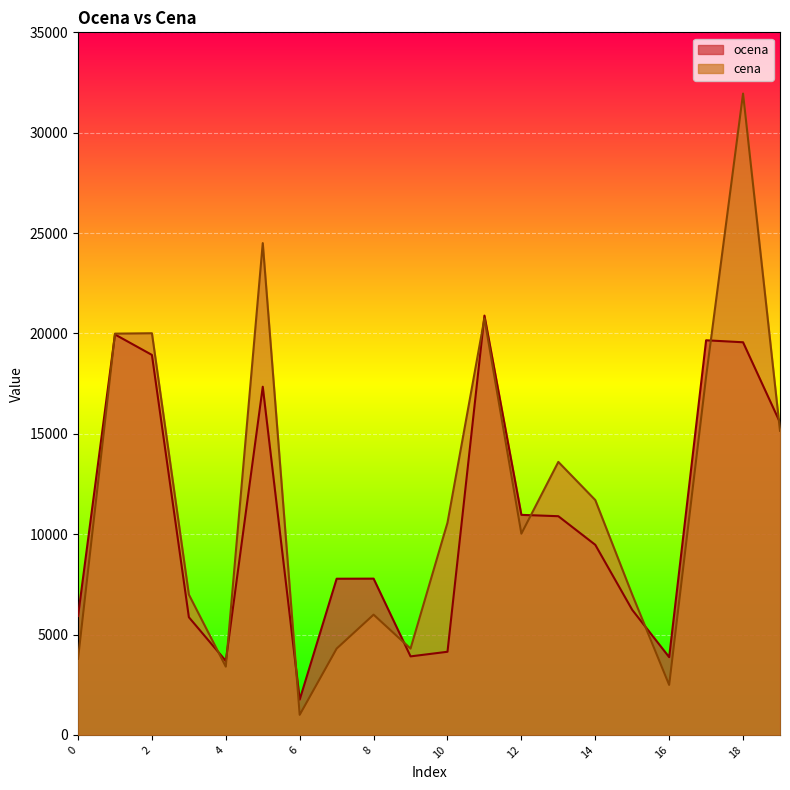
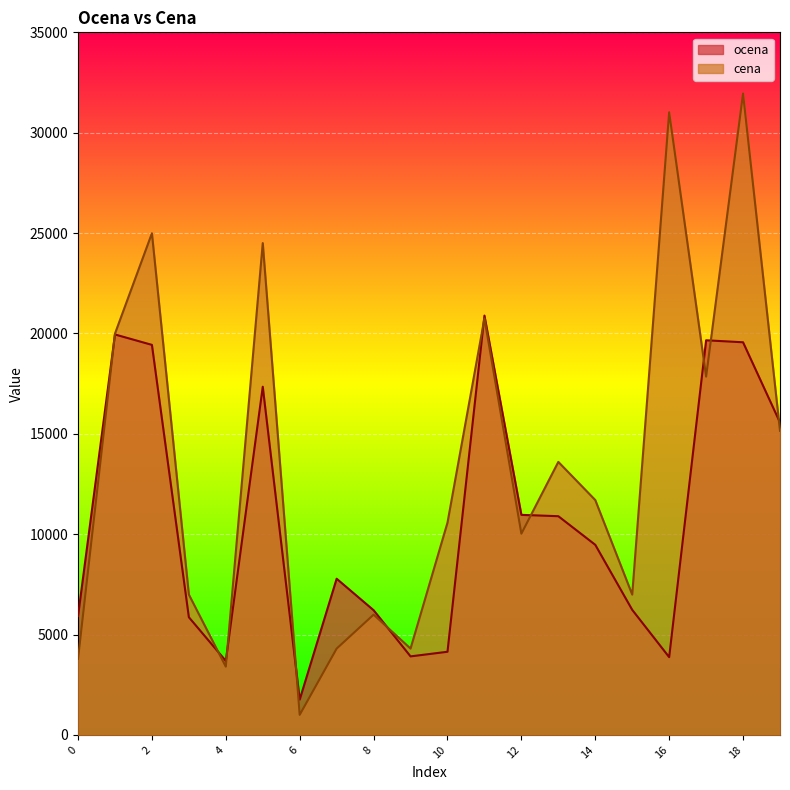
  {
    "ocena": {
      "0": 5900,
-     "2": 18900,
+     "2": 19400,
      "4": 3700,
      "6": 1800,
-     "8": 7800,
+     "8": 6200,
      "10": 4100,
      "12": 11000,
      "14": 9500,
      "16": 3900,
      "18": 19600
    },
    "cena": {
      "0": 3800,
-     "2": 20000,
+     "2": 25000,
      "4": 3400,
      "6": 1000,
      "8": 6000,
      "10": 10600,
      "12": 10000,
      "14": 11700,
-     "16": 2500,
+     "16": 31000,
      "18": 32000
    }
  }
